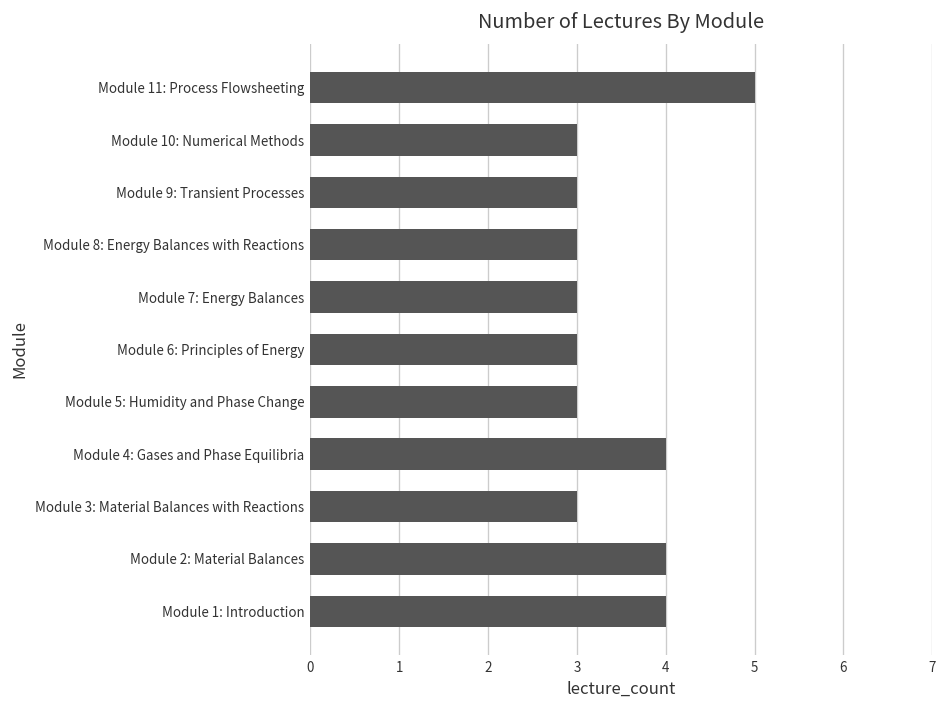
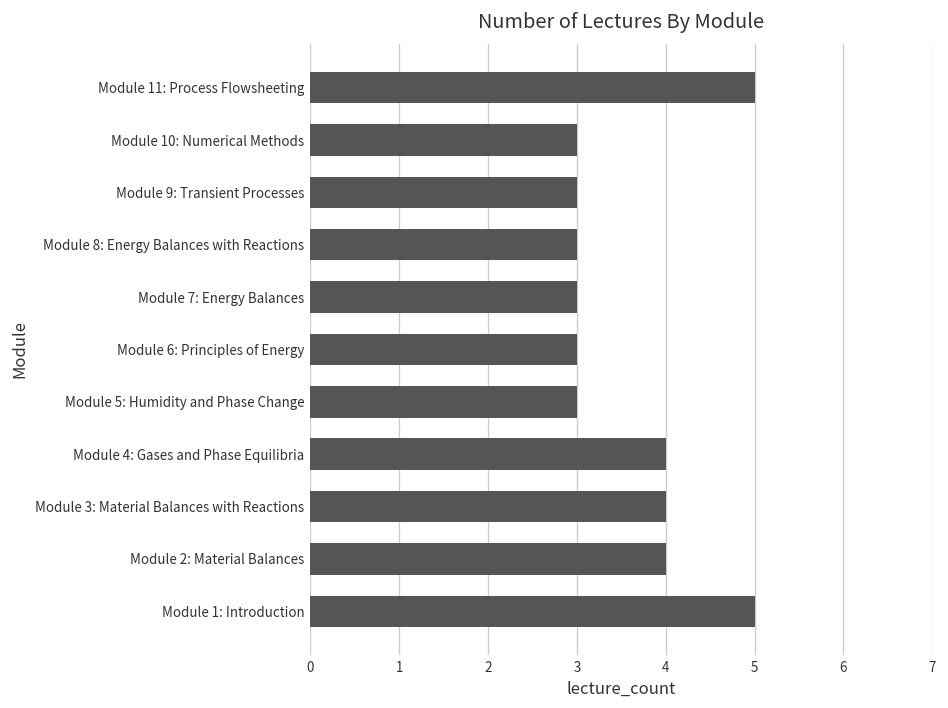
  {
    "Module 11: Process Flowsheeting": 5,
    "Module 10: Numerical Methods": 3,
    "Module 9: Transient Processes": 3,
    "Module 8: Energy Balances with Reactions": 3,
    "Module 7: Energy Balances": 3,
    "Module 6: Principles of Energy": 3,
    "Module 5: Humidity and Phase Change": 3,
    "Module 4: Gases and Phase Equilibria": 4,
-   "Module 3: Material Balances with Reactions": 3,
+   "Module 3: Material Balances with Reactions": 4,
    "Module 2: Material Balances": 4,
-   "Module 1: Introduction": 4
+   "Module 1: Introduction": 5
  }
